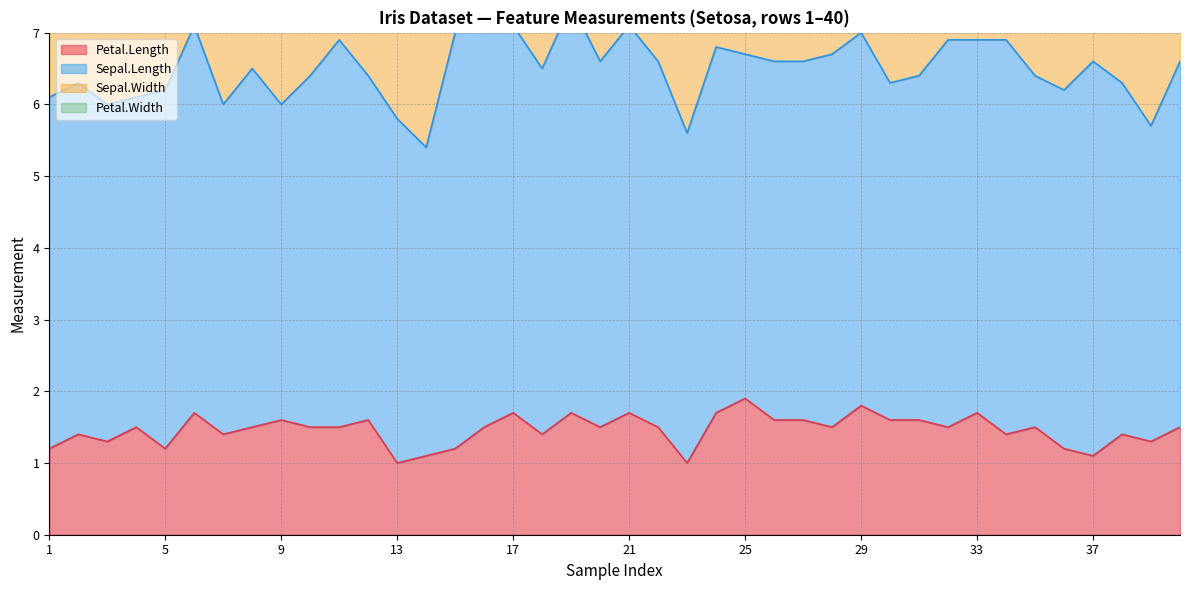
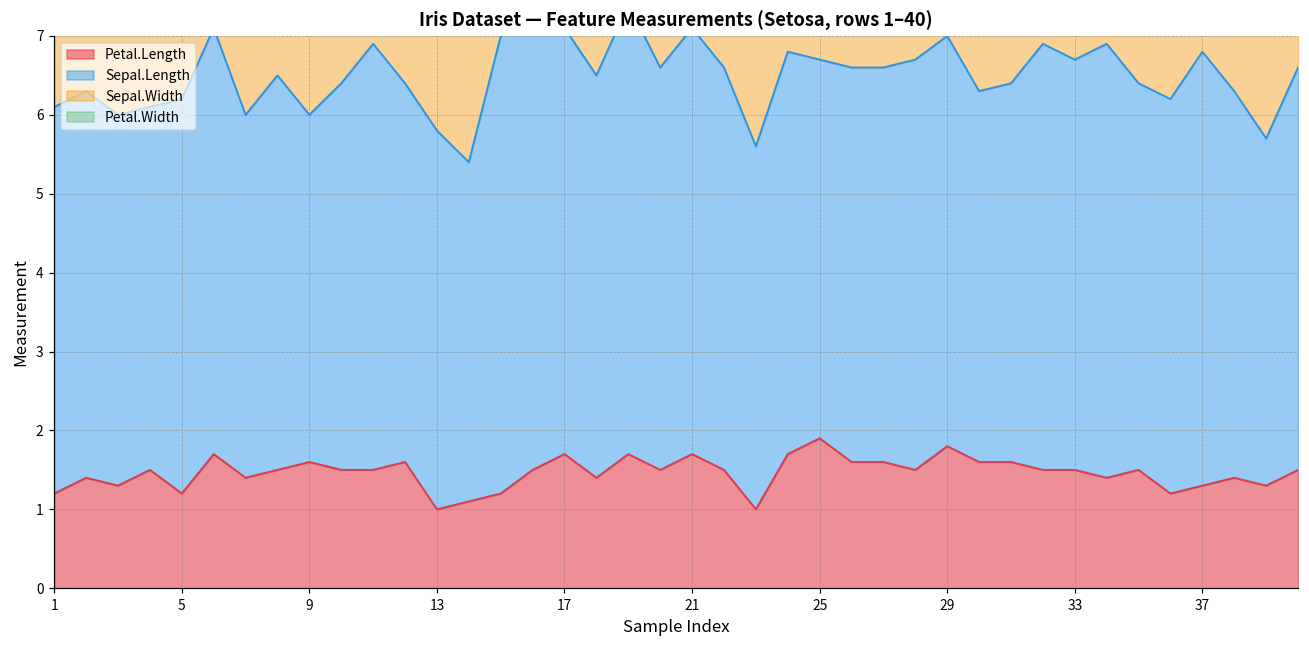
  {
    "Petal.Length": {
      "1": 1.2,
      "5": 1.2,
      "9": 1.6,
      "13": 1.0,
      "17": 1.7,
      "21": 1.7,
      "25": 1.9,
      "29": 1.8,
-     "33": 1.7,
-     "37": 1.1
+     "33": 1.5,
+     "37": 1.3
    },
    "Sepal.Length": {
      "1": 4.9,
      "9": 4.4,
      "13": 4.8,
      "25": 4.8,
      "29": 5.2,
      "33": 5.2,
      "37": 5.5
    }
  }
